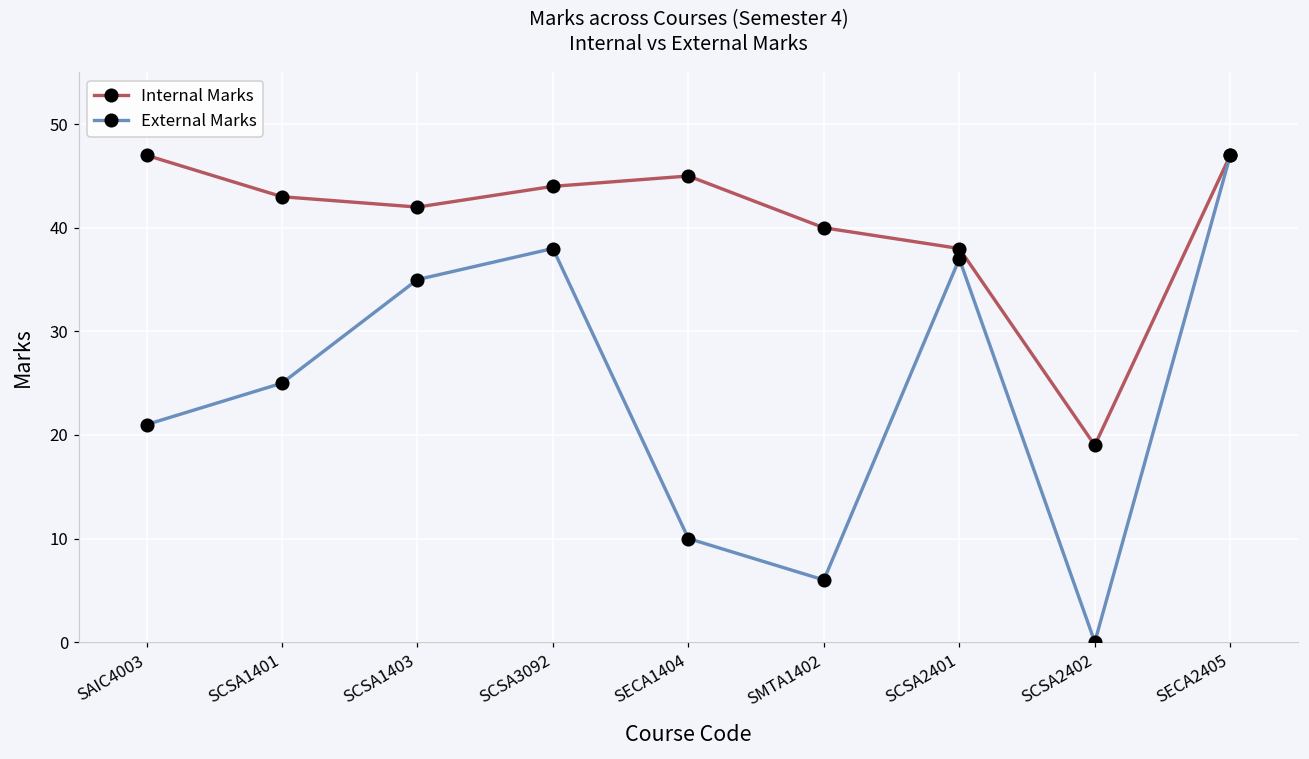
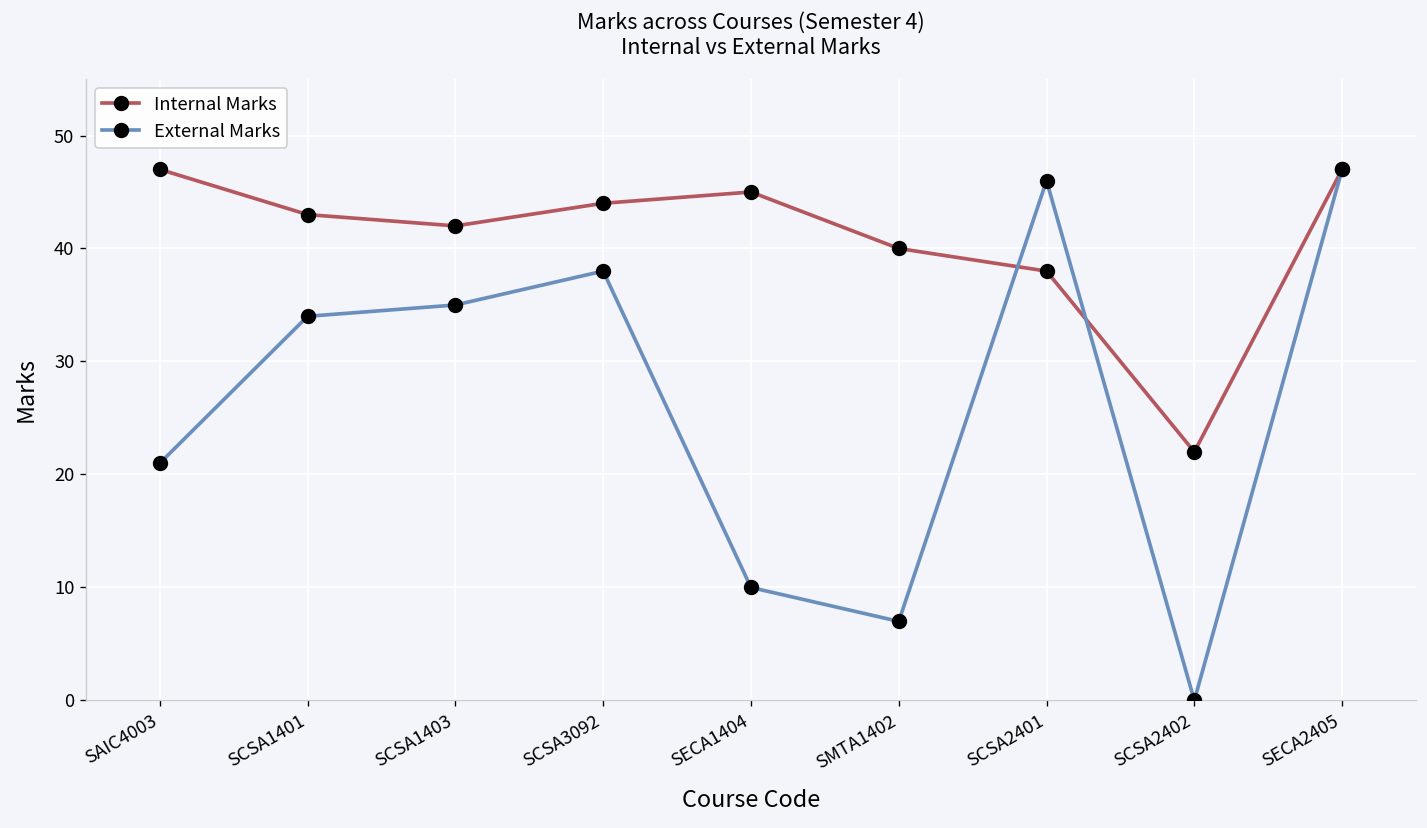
  {
    "Internal Marks": {
      "SAIC4003": 47,
      "SCSA1401": 43,
      "SCSA1403": 42,
      "SCSA3092": 44,
      "SECA1404": 45,
      "SMTA1402": 40,
      "SCSA2401": 38,
-     "SCSA2402": 19
+     "SCSA2402": 22
    },
    "External Marks": {
      "SAIC4003": 21,
-     "SCSA1401": 25,
+     "SCSA1401": 34,
      "SCSA1403": 35,
      "SCSA3092": 38,
      "SECA1404": 10,
-     "SMTA1402": 6,
-     "SCSA2401": 37,
+     "SMTA1402": 7,
+     "SCSA2401": 46,
      "SCSA2402": 0
    }
  }
